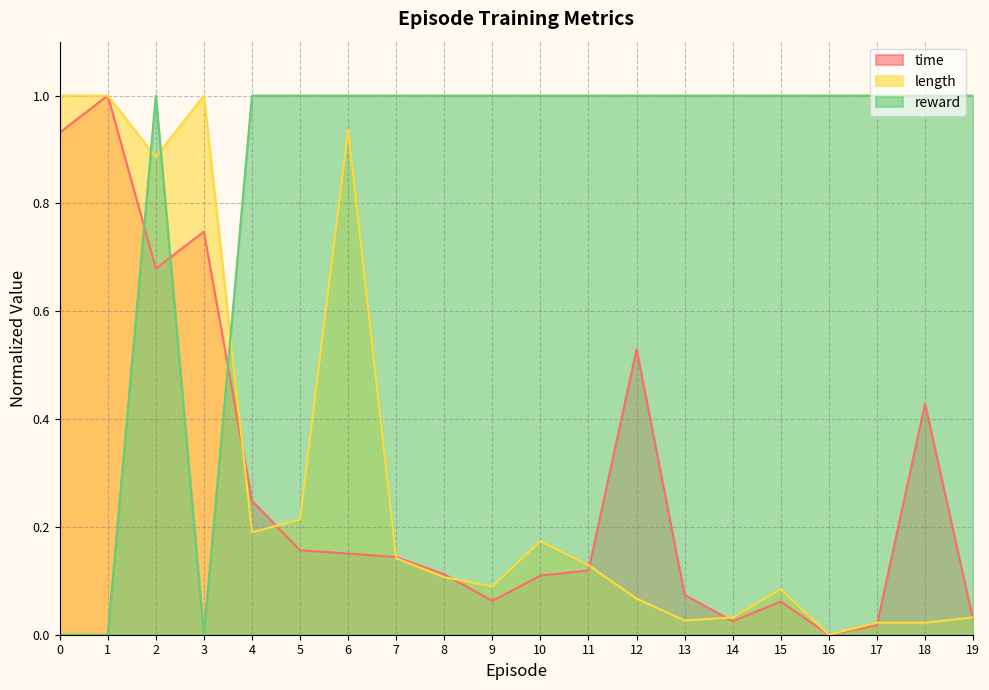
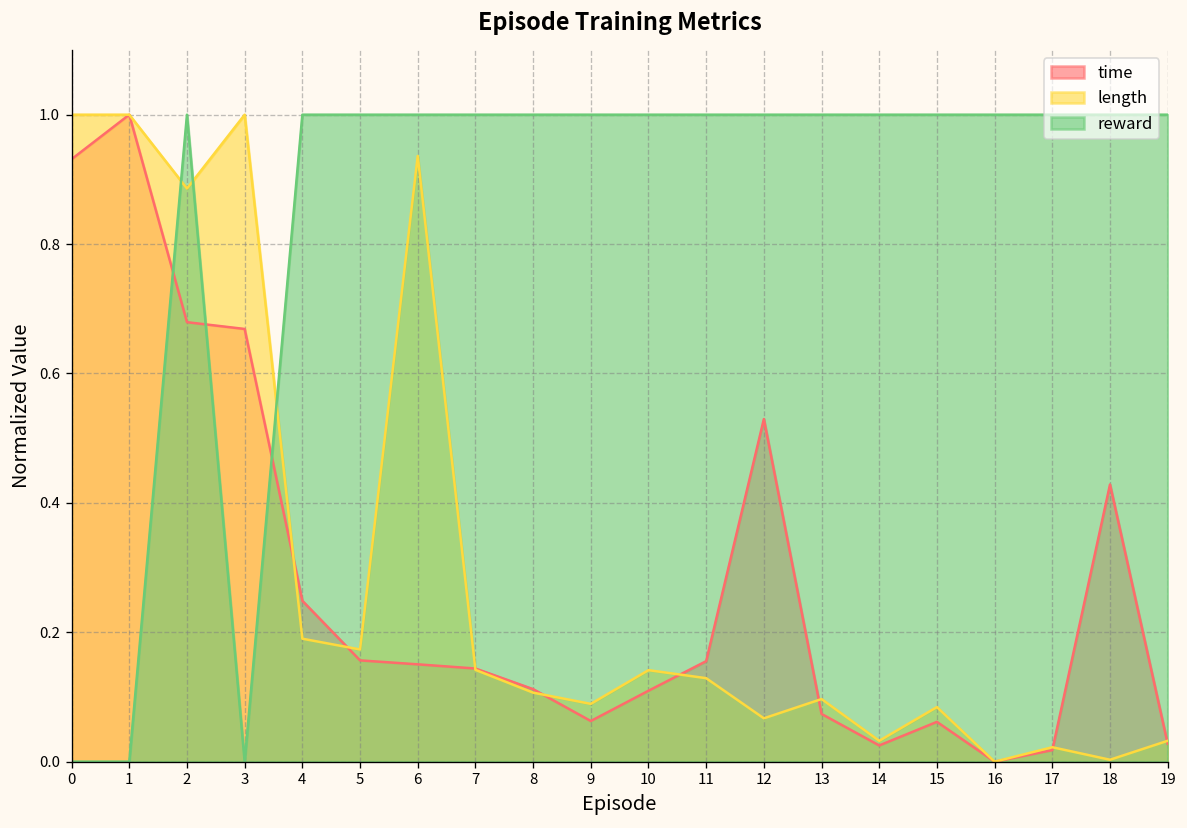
  {
    "time": {
      "0": 0.93,
      "2": 0.68,
-     "3": 0.75,
+     "3": 0.67,
      "4": 0.25,
      "5": 0.16,
      "6": 0.15,
      "8": 0.11,
      "9": 0.06,
      "10": 0.11,
-     "11": 0.12,
+     "11": 0.16,
      "12": 0.53,
      "13": 0.07,
      "14": 0.03,
      "15": 0.06,
      "18": 0.43
    },
    "length": {
      "0": 1.00,
      "2": 0.89,
      "3": 1.00,
      "4": 0.19,
-     "5": 0.21,
+     "5": 0.17,
      "6": 0.94,
      "8": 0.11,
      "9": 0.09,
-     "10": 0.17,
+     "10": 0.14,
      "11": 0.13,
      "12": 0.07,
-     "13": 0.03,
+     "13": 0.10,
      "14": 0.03,
      "15": 0.08,
-     "18": 0.02
+     "18": 0.00
    },
    "reward": {
      "0": 0.00,
      "1": 0.00,
      "2": 1.00,
      "3": 0.00,
      "4": 1.00,
      "5": 1.00,
      "6": 1.00,
      "7": 1.00,
      "8": 1.00,
      "9": 1.00,
      "10": 1.00,
      "11": 1.00,
      "12": 1.00,
      "13": 1.00,
      "14": 1.00,
      "15": 1.00,
      "16": 1.00,
      "19": 1.00
    }
  }
